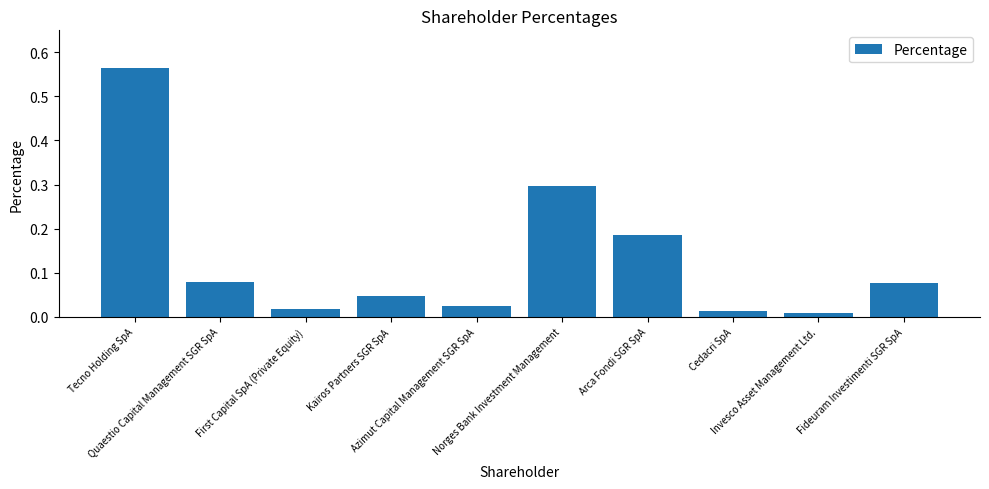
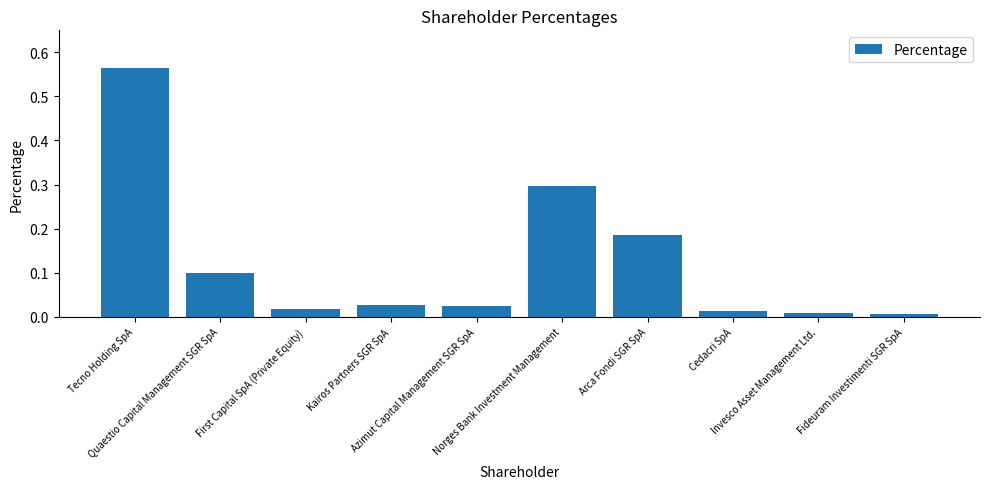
  {
    "Tecno Holding SpA": 0.57,
-   "Quaestio Capital Management SGR SpA": 0.08,
+   "Quaestio Capital Management SGR SpA": 0.10,
    "First Capital SpA (Private Equity)": 0.02,
-   "Kairos Partners SGR SpA": 0.05,
+   "Kairos Partners SGR SpA": 0.03,
    "Azimut Capital Management SGR SpA": 0.02,
    "Norges Bank Investment Management": 0.30,
    "Arca Fondi SGR SpA": 0.19,
    "Cedacri SpA": 0.01,
    "Invesco Asset Management Ltd.": 0.01,
-   "Fideuram Investimenti SGR SpA": 0.08
+   "Fideuram Investimenti SGR SpA": 0.01
  }
